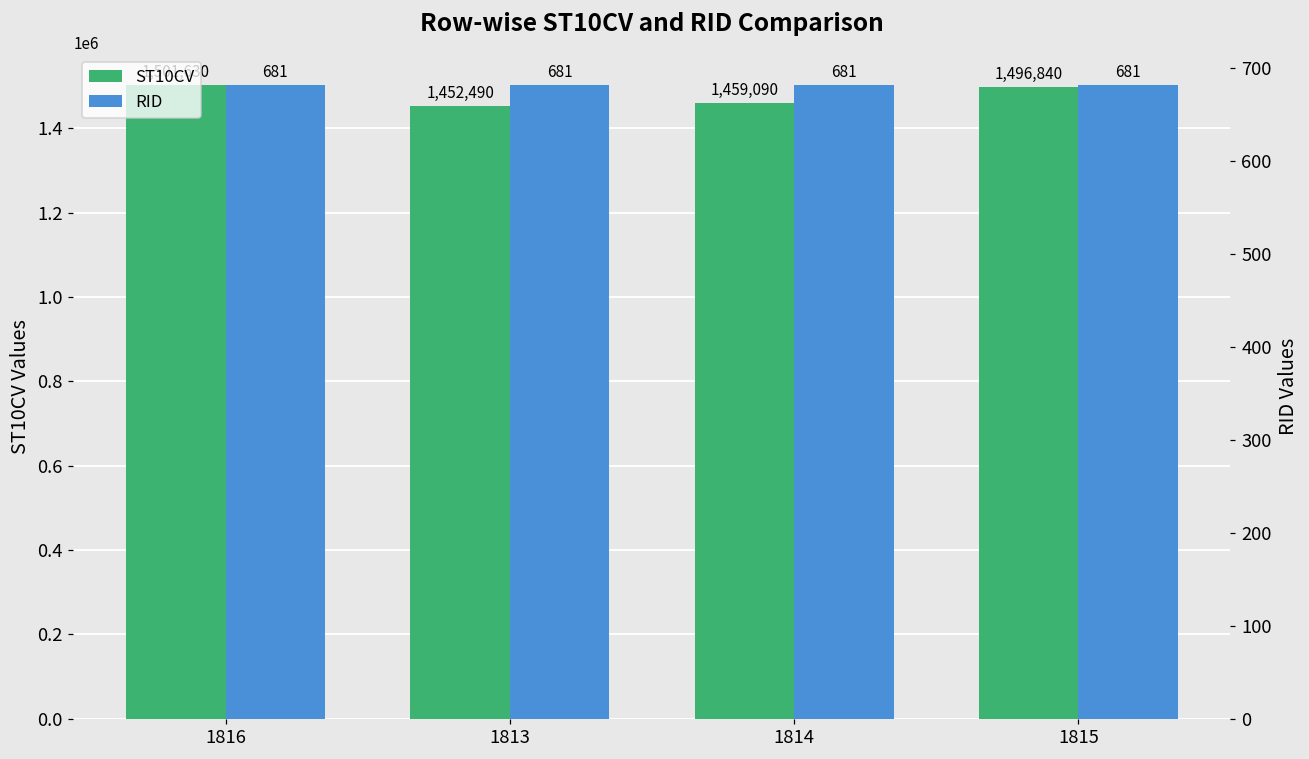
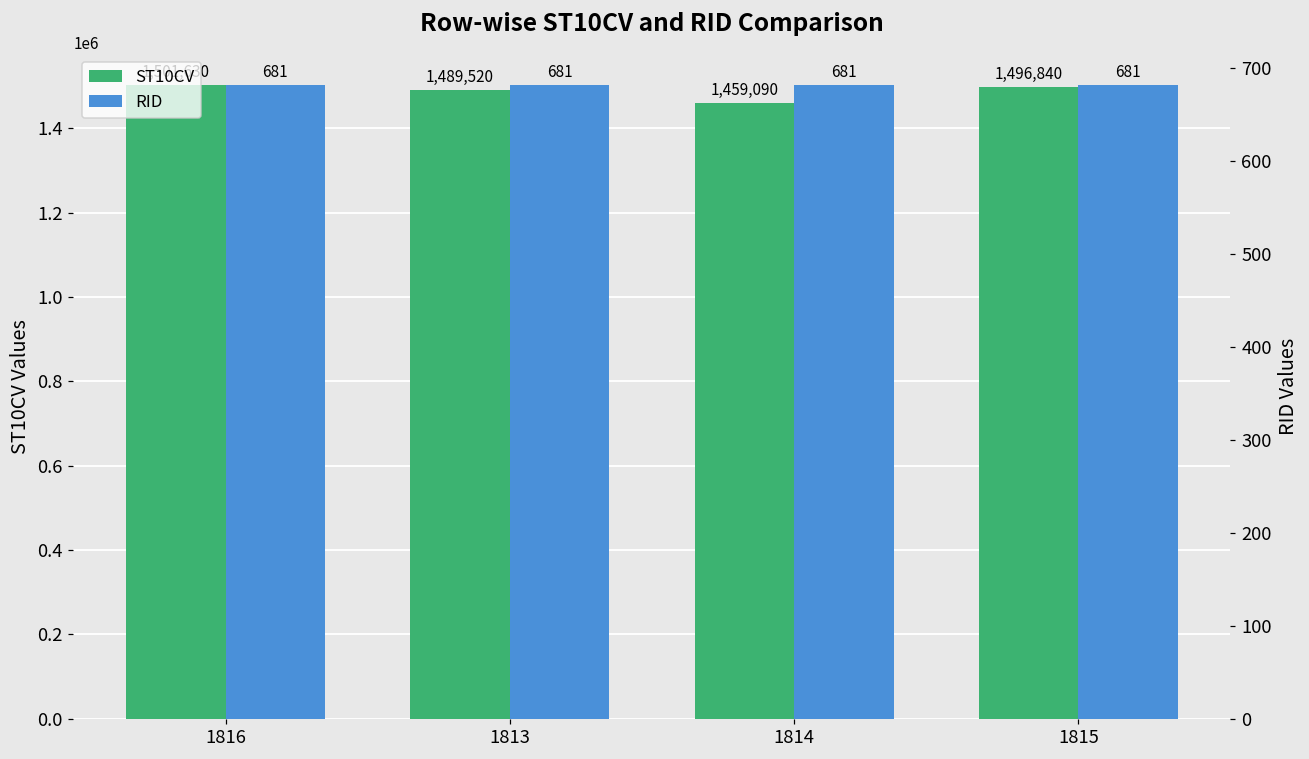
  {
    "ST10CV": {
-     "1813": "1,452,490",
+     "1813": "1,489,520",
      "1814": "1,459,090",
      "1815": "1,496,840"
    },
    "RID": {
      "1816": "681",
      "1813": "681",
      "1814": "681",
      "1815": "681"
    }
  }
